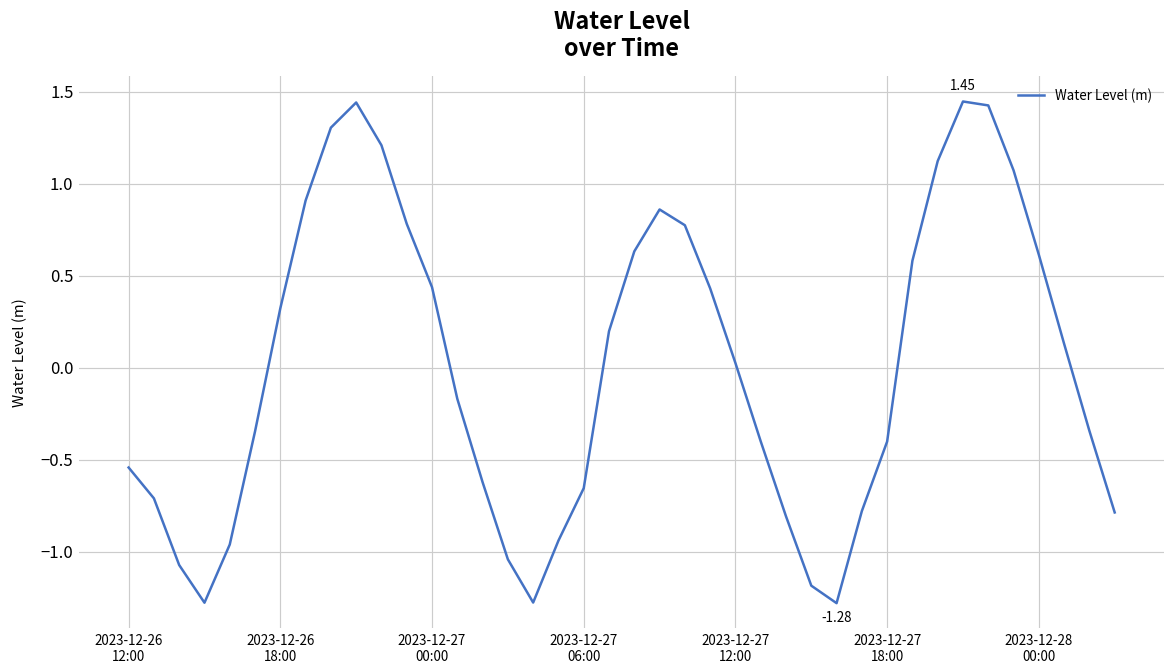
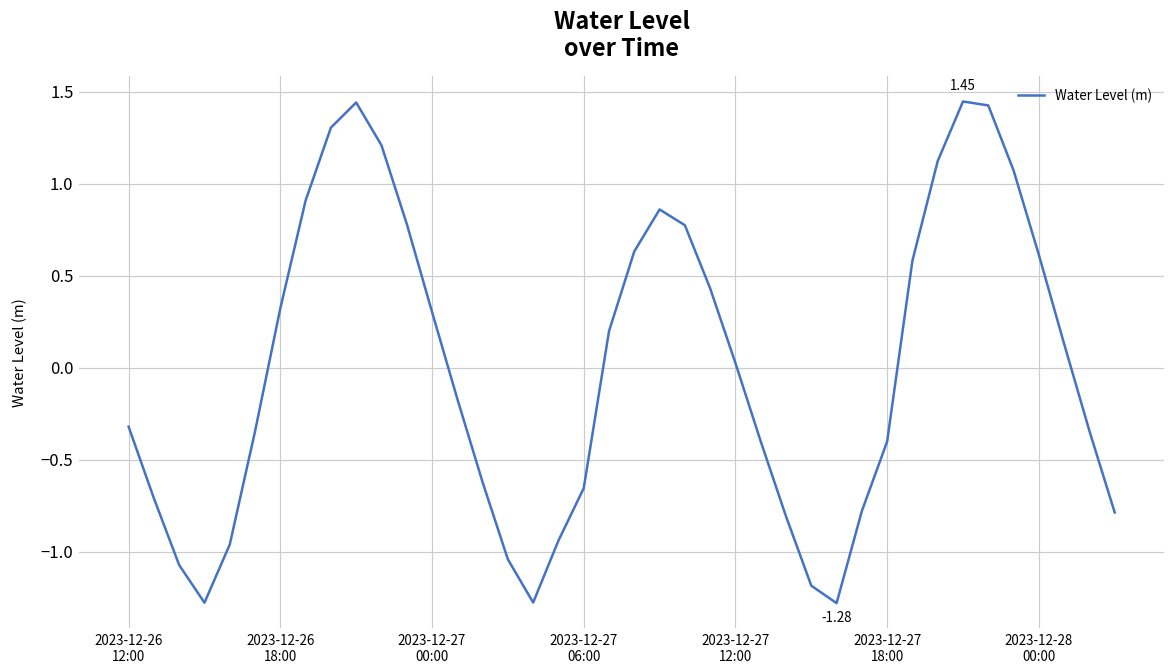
  {
-   "2023-12-26 12:00": -0.54,
+   "2023-12-26 12:00": -0.32,
    "2023-12-26 18:00": 0.32,
-   "2023-12-27 00:00": 0.44,
+   "2023-12-27 00:00": 0.30,
    "2023-12-27 06:00": -0.65,
    "2023-12-27 12:00": 0.03,
    "2023-12-27 18:00": -0.40,
    "2023-12-28 00:00": 0.62
  }
